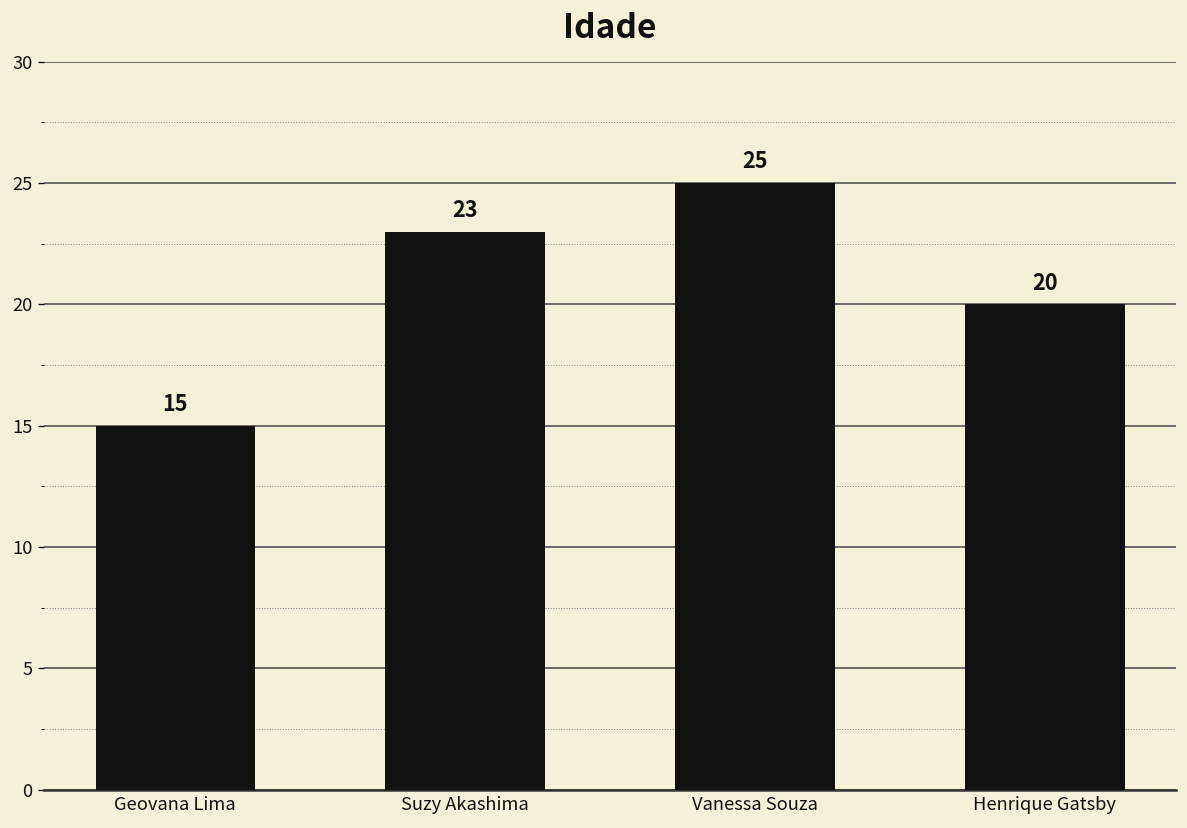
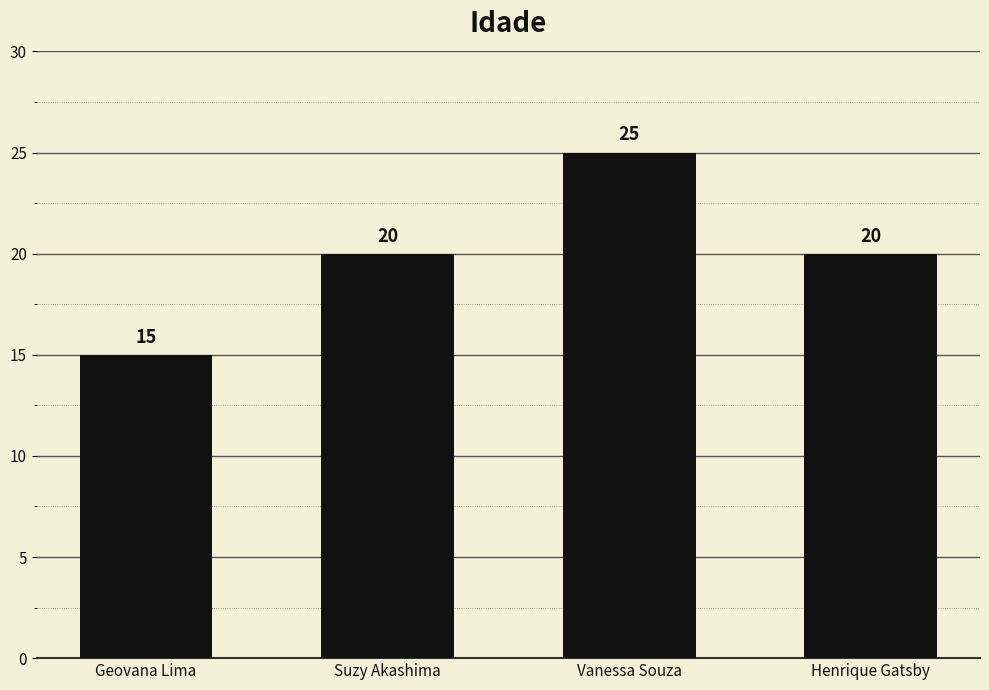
  {
    "Geovana Lima": 15,
-   "Suzy Akashima": 23,
+   "Suzy Akashima": 20,
    "Vanessa Souza": 25,
    "Henrique Gatsby": 20
  }
